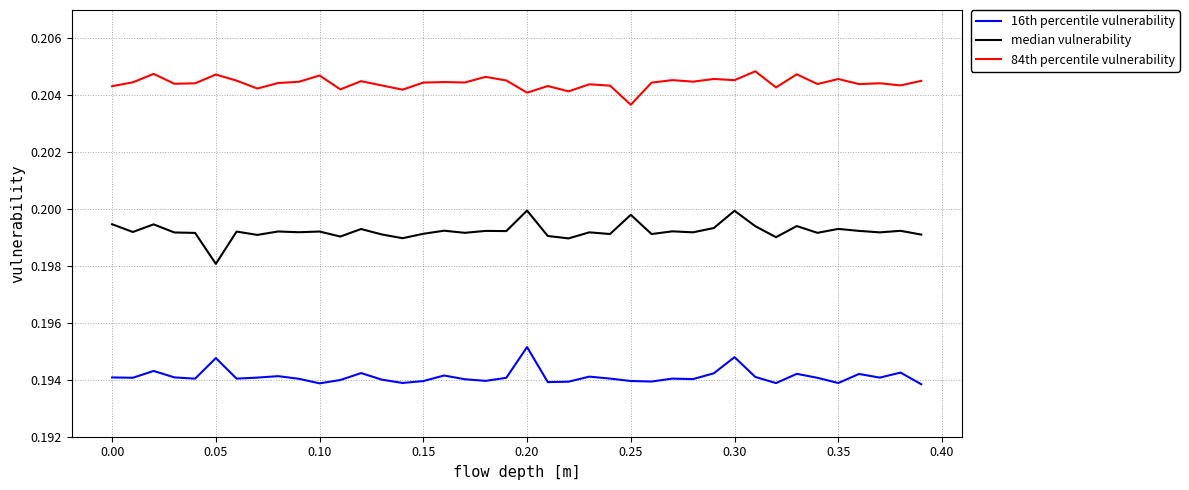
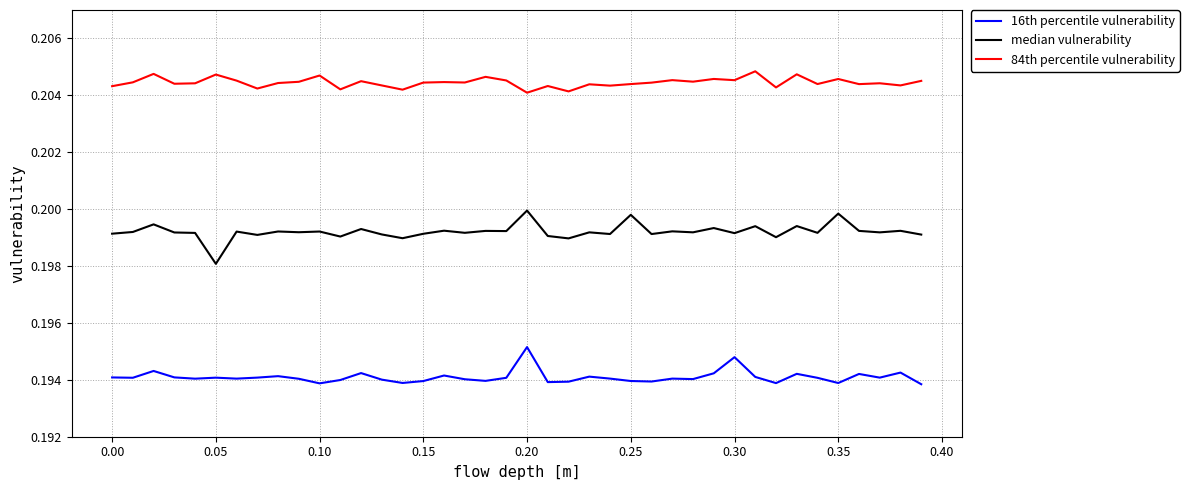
  {
    "16th percentile vulnerability": {
      "0.00": 0.1941,
-     "0.05": 0.1948,
+     "0.05": 0.1941,
      "0.10": 0.1939,
      "0.15": 0.1940,
      "0.20": 0.1952,
      "0.25": 0.1940,
      "0.30": 0.1948,
      "0.35": 0.1939
    },
    "median vulnerability": {
-     "0.00": 0.1995,
+     "0.00": 0.1991,
      "0.05": 0.1981,
      "0.10": 0.1992,
      "0.15": 0.1991,
      "0.20": 0.1999,
      "0.25": 0.1998,
-     "0.30": 0.1999,
-     "0.35": 0.1993
+     "0.30": 0.1992,
+     "0.35": 0.1998
    },
    "84th percentile vulnerability": {
      "0.00": 0.2043,
      "0.05": 0.2047,
      "0.10": 0.2047,
      "0.15": 0.2044,
      "0.20": 0.2041,
-     "0.25": 0.2037,
+     "0.25": 0.2044,
      "0.30": 0.2045,
      "0.35": 0.2046
    }
  }
